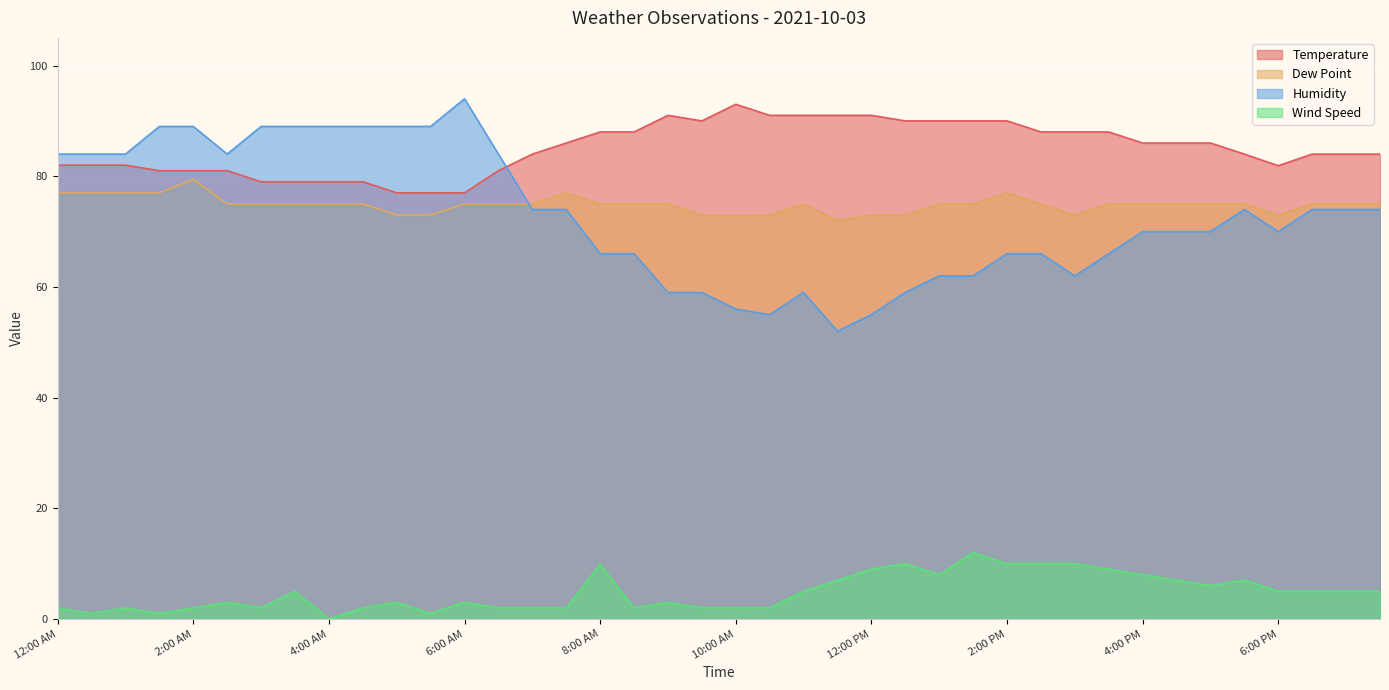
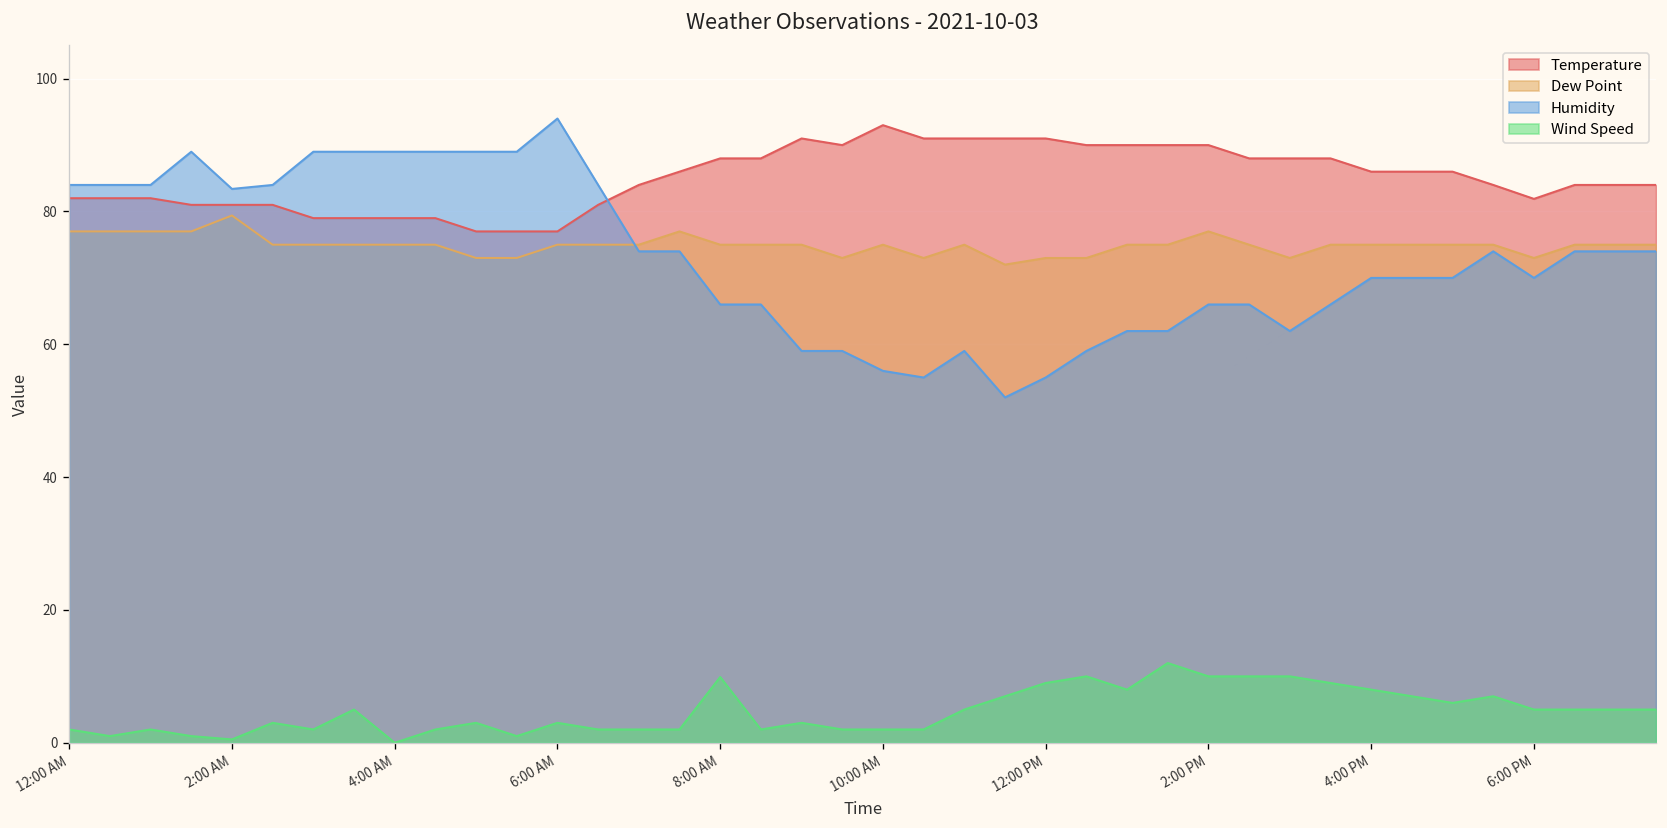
  {
    "Temperature": {
      "12:00 AM": 82,
      "2:00 AM": 81,
      "4:00 AM": 79,
      "6:00 AM": 77,
      "8:00 AM": 88,
      "10:00 AM": 93,
      "12:00 PM": 91,
      "2:00 PM": 90,
      "4:00 PM": 86,
      "6:00 PM": 82
    },
    "Dew Point": {
      "12:00 AM": 77,
      "2:00 AM": 79,
      "4:00 AM": 75,
      "6:00 AM": 75,
      "8:00 AM": 75,
-     "10:00 AM": 73,
+     "10:00 AM": 75,
      "12:00 PM": 73,
      "2:00 PM": 77,
      "4:00 PM": 75,
      "6:00 PM": 73
    },
    "Humidity": {
      "12:00 AM": 84,
-     "2:00 AM": 89,
+     "2:00 AM": 83,
      "4:00 AM": 89,
      "6:00 AM": 94,
      "8:00 AM": 66,
      "10:00 AM": 56,
      "12:00 PM": 55,
      "2:00 PM": 66,
      "4:00 PM": 70,
      "6:00 PM": 70
    },
    "Wind Speed": {
      "12:00 AM": 2,
-     "2:00 AM": 2,
+     "2:00 AM": 1,
      "4:00 AM": 0,
      "6:00 AM": 3,
      "8:00 AM": 10,
      "10:00 AM": 2,
      "12:00 PM": 9,
      "2:00 PM": 10,
      "4:00 PM": 8,
      "6:00 PM": 5
    }
  }
